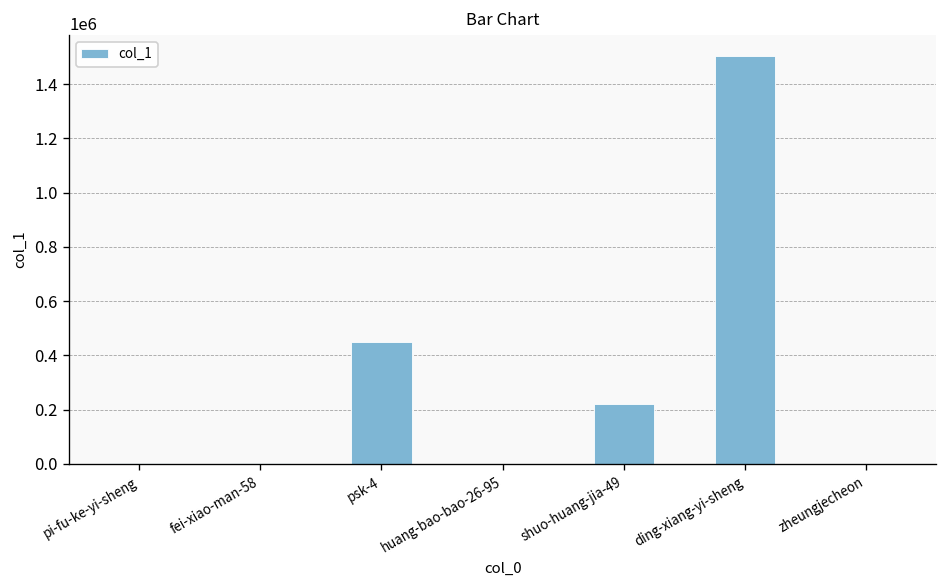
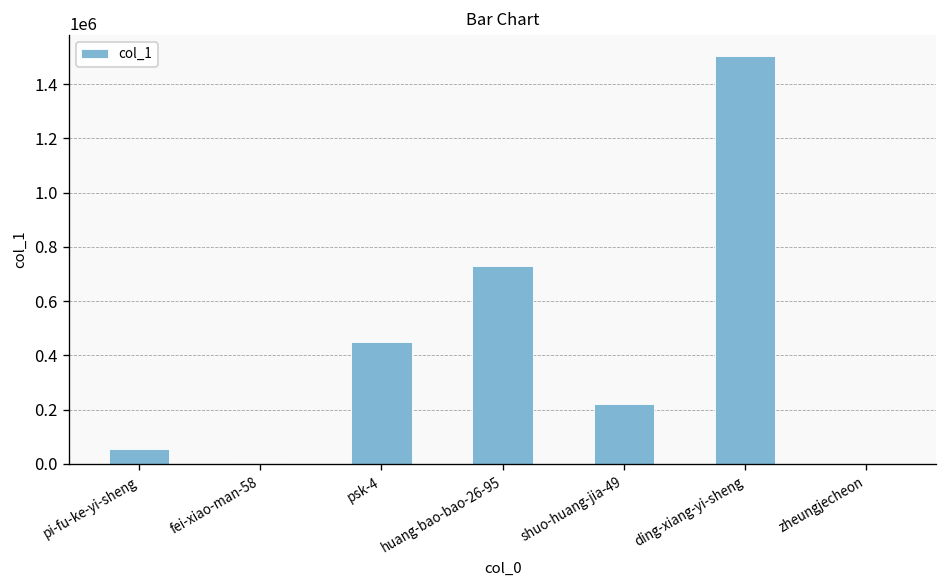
  {
-   "pi-fu-ke-yi-sheng": 0,
+   "pi-fu-ke-yi-sheng": 50000,
    "psk-4": 450000,
-   "huang-bao-bao-26-95": 0,
+   "huang-bao-bao-26-95": 730000,
    "shuo-huang-jia-49": 220000,
    "ding-xiang-yi-sheng": 1500000
  }
